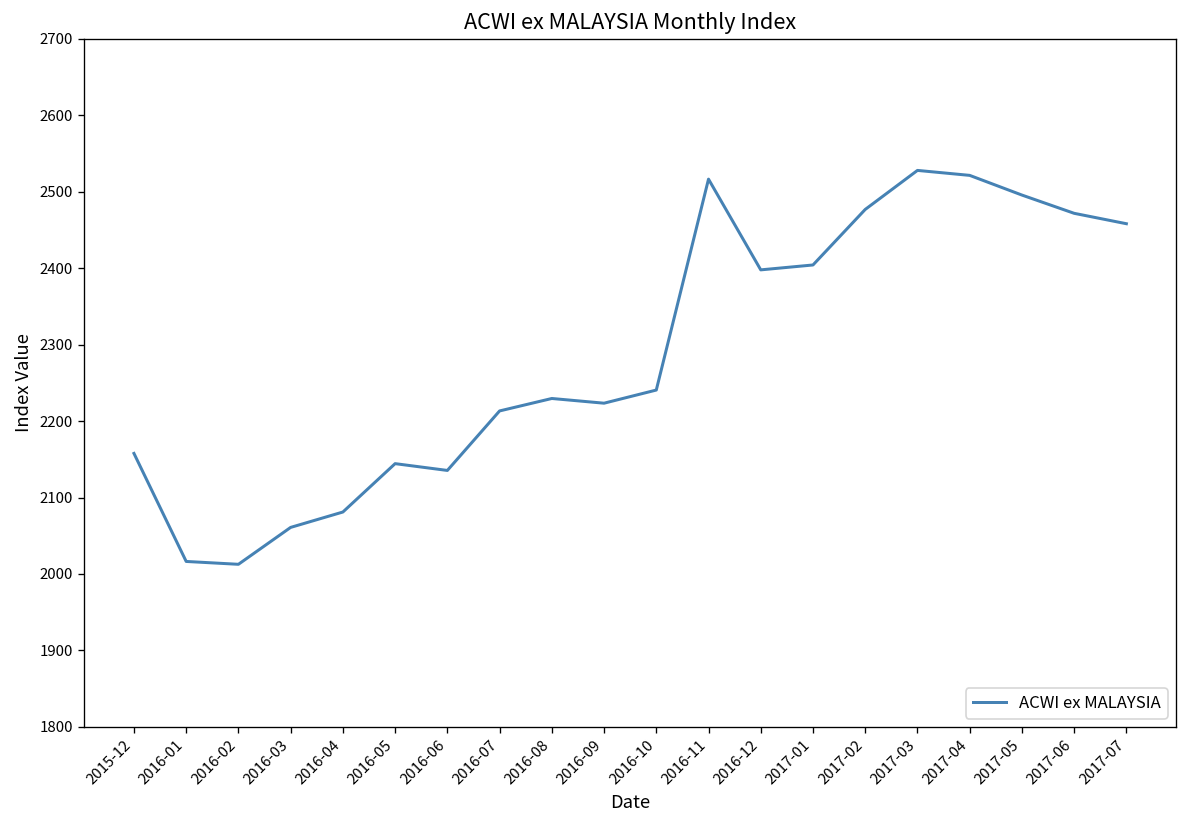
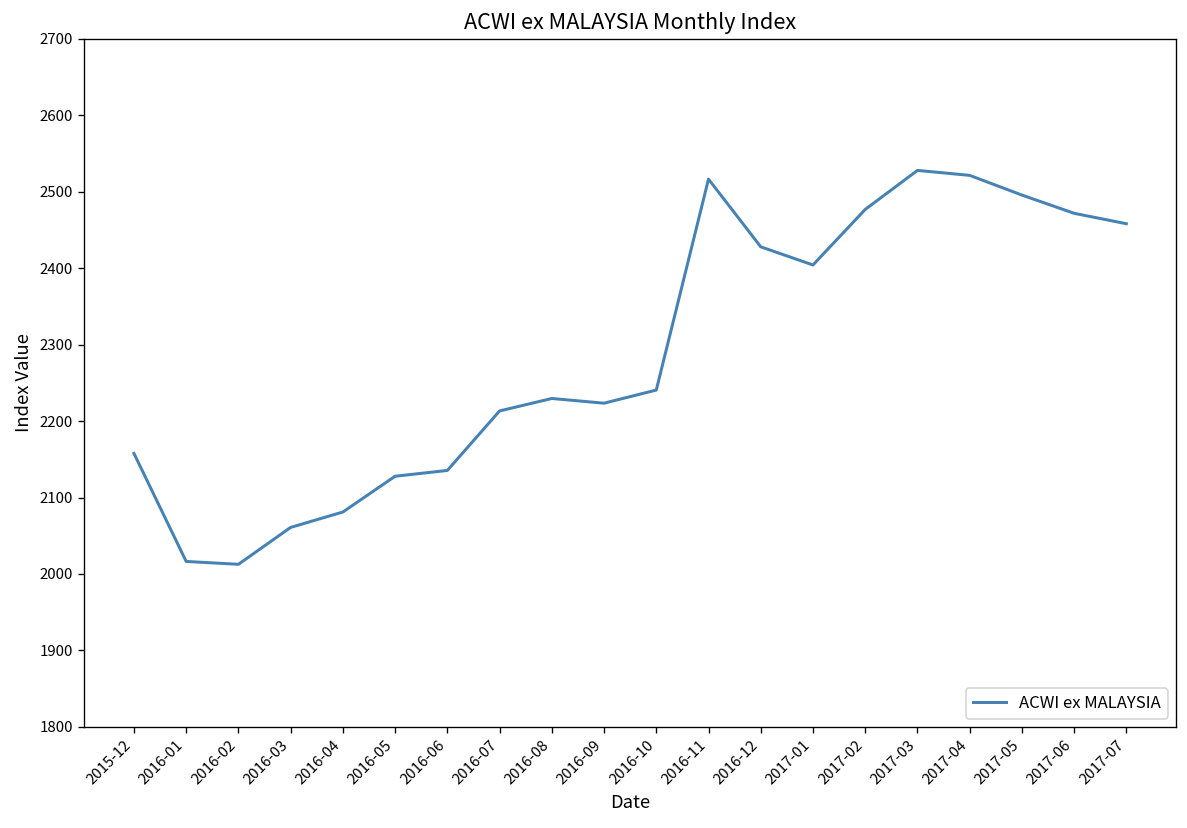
  {
    "2015-12": 2160,
    "2016-01": 2020,
    "2016-02": 2010,
    "2016-03": 2060,
    "2016-04": 2080,
-   "2016-05": 2140,
+   "2016-05": 2130,
    "2016-06": 2140,
    "2016-07": 2210,
    "2016-08": 2230,
    "2016-09": 2220,
    "2016-10": 2240,
    "2016-11": 2520,
-   "2016-12": 2400,
+   "2016-12": 2430,
    "2017-01": 2400,
    "2017-02": 2480,
    "2017-03": 2530,
    "2017-04": 2520,
    "2017-05": 2500,
    "2017-06": 2470,
    "2017-07": 2460
  }
